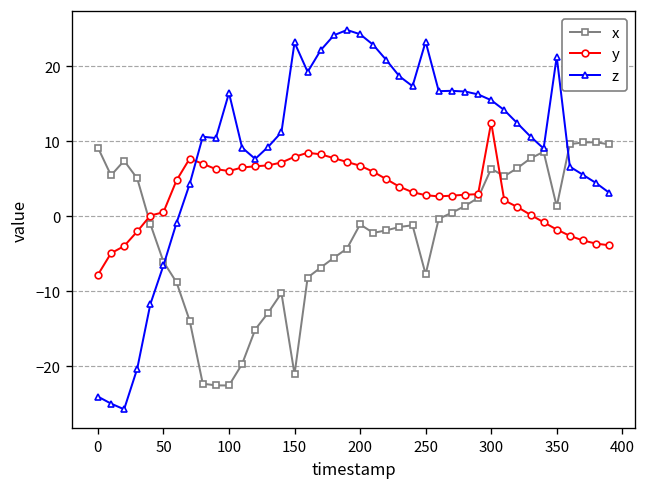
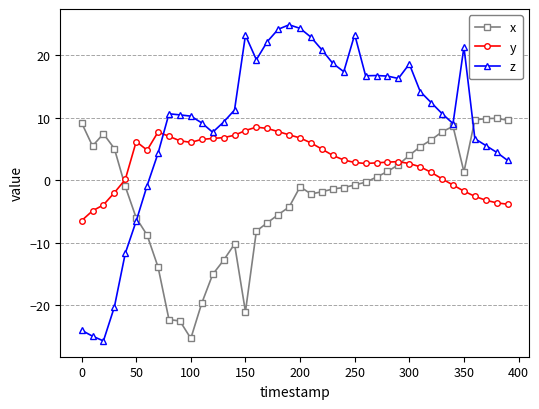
  {
    "x": {
      "0": 9,
      "50": -6,
-     "100": -23,
+     "100": -25,
      "150": -21,
      "200": -1,
-     "250": -8,
-     "300": 6,
+     "250": -1,
+     "300": 4,
      "350": 1
    },
    "y": {
-     "0": -8,
-     "50": 1,
+     "0": -6,
+     "50": 6,
      "100": 6,
      "150": 8,
      "200": 7,
      "250": 3,
-     "300": 13,
+     "300": 3,
      "350": -2
    },
    "z": {
      "0": -24,
      "50": -7,
-     "100": 16,
+     "100": 10,
      "150": 23,
      "200": 24,
      "250": 23,
-     "300": 16,
+     "300": 19,
      "350": 21
    }
  }
